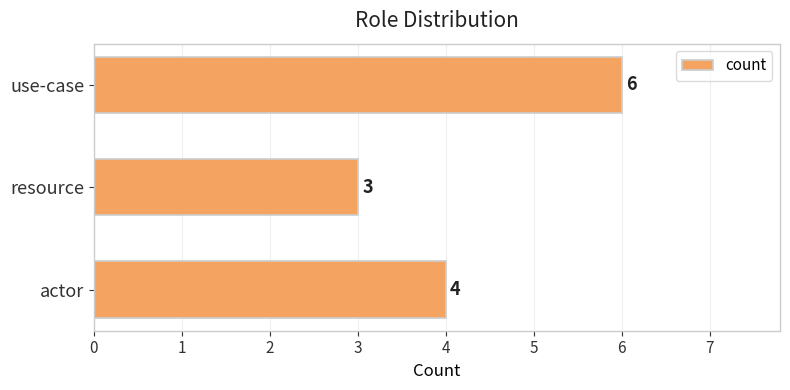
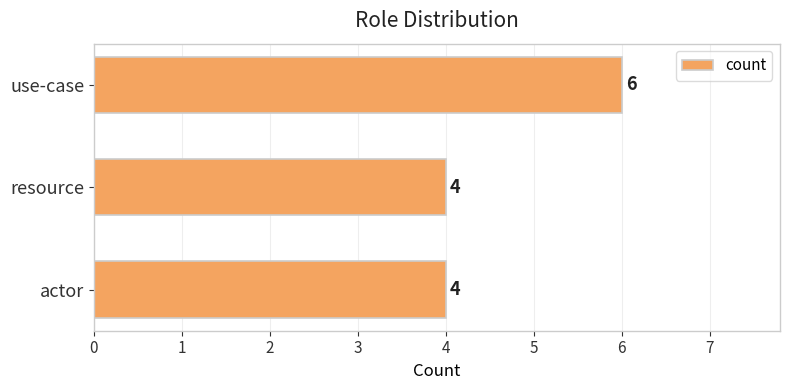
  {
    "use-case": 6,
-   "resource": 3,
+   "resource": 4,
    "actor": 4
  }
